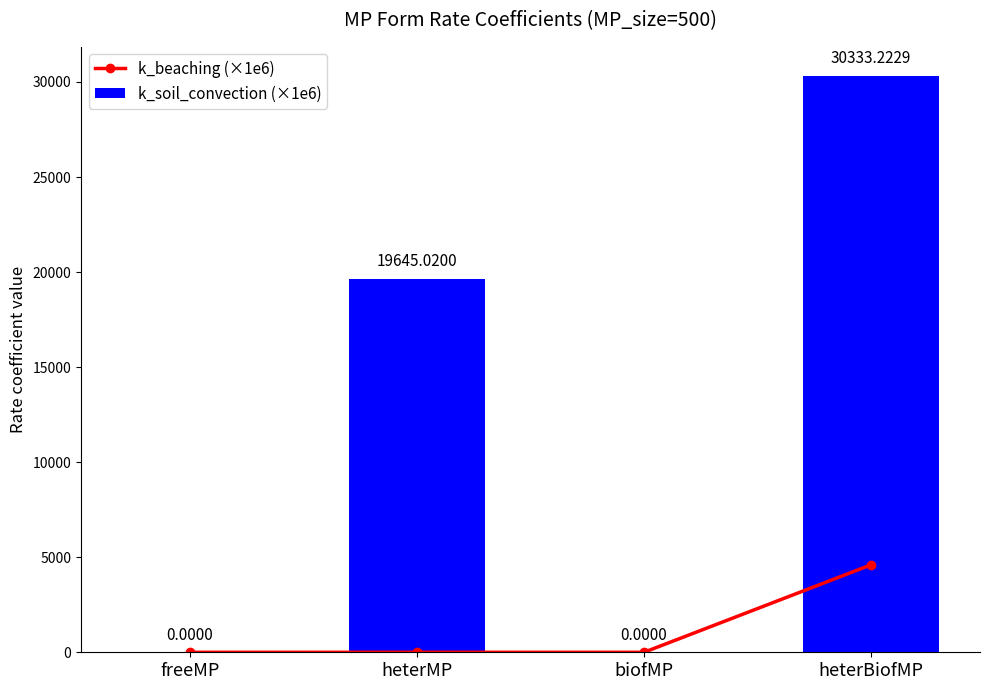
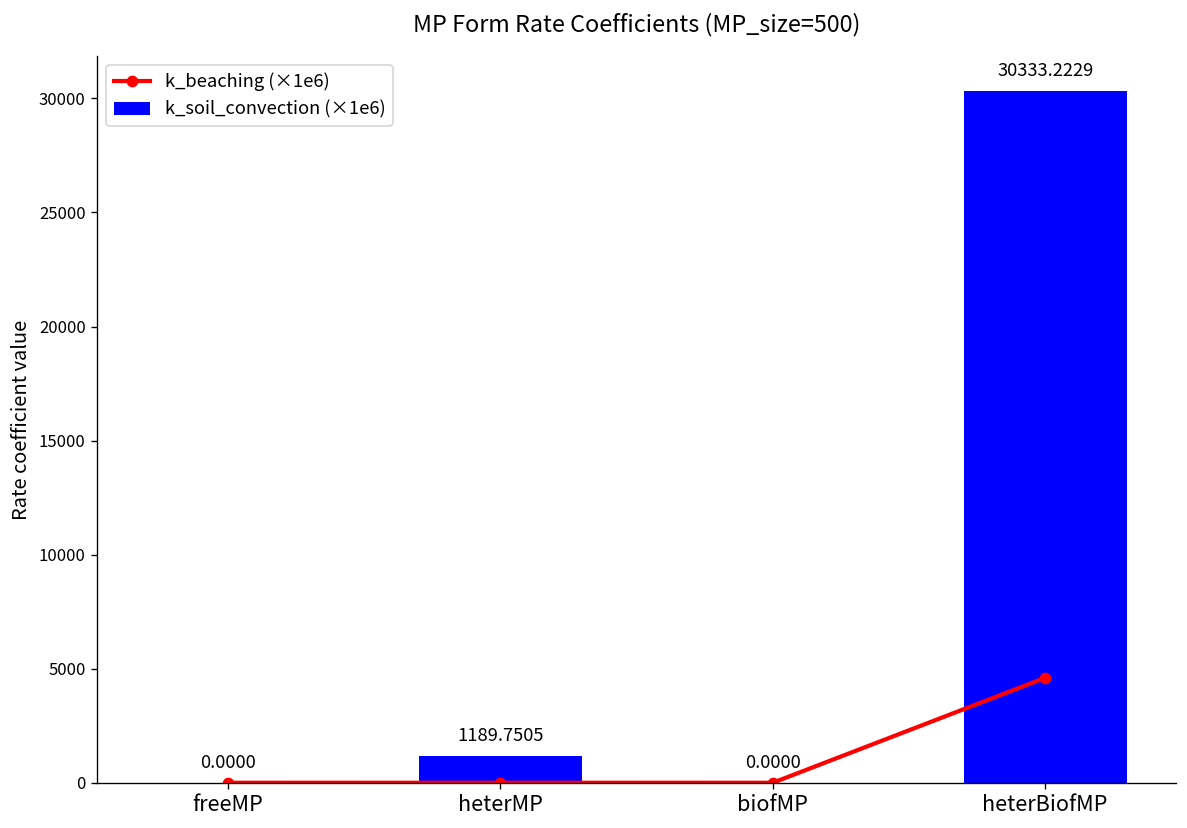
  {
    "k_beaching (×1e6)": {
      "freeMP": 0.0000,
      "biofMP": 0.0000
    },
    "k_soil_convection (×1e6)": {
      "freeMP": 0.0000,
-     "heterMP": 19645.0200,
+     "heterMP": 1189.7505,
      "biofMP": 0.0000,
      "heterBiofMP": 30333.2229
    }
  }
